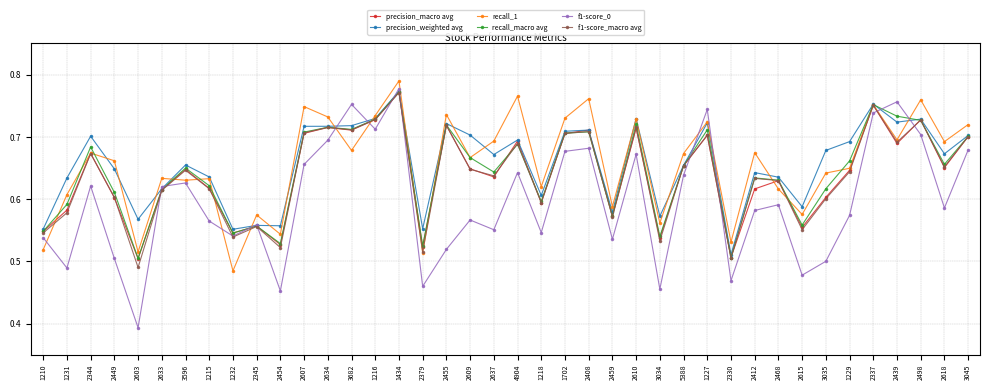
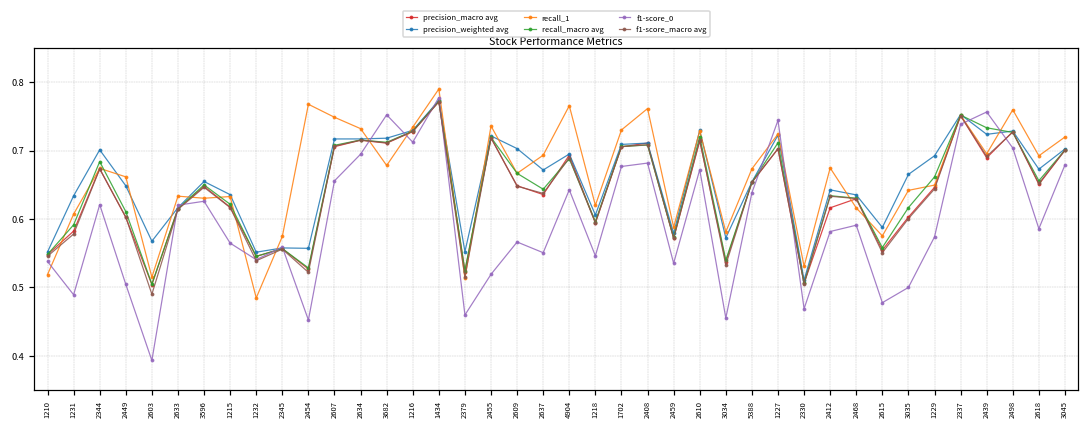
  {
    "precision_macro avg": {
      "1231": 0.58,
      "2412": 0.62
    },
    "precision_weighted avg": {
      "1231": 0.63,
      "2344": 0.70,
      "2449": 0.65,
      "2603": 0.57,
      "3596": 0.65,
      "1232": 0.55,
      "2454": 0.56,
      "2607": 0.72,
      "3682": 0.72,
      "2379": 0.55,
      "2609": 0.70,
      "2637": 0.67,
      "1218": 0.61,
      "2459": 0.58,
      "3034": 0.57,
      "2330": 0.51,
      "2412": 0.64,
      "2468": 0.64,
      "2615": 0.59,
-     "3035": 0.68,
+     "3035": 0.67,
      "1229": 0.69,
      "2439": 0.72,
      "2618": 0.67
    },
    "recall_1": {
      "1210": 0.52,
      "1231": 0.61,
      "2449": 0.66,
      "2603": 0.52,
      "2633": 0.63,
      "3596": 0.63,
      "1232": 0.48,
      "2345": 0.57,
-     "2454": 0.54,
+     "2454": 0.77,
      "2607": 0.75,
      "2634": 0.73,
      "3682": 0.68,
      "1216": 0.73,
      "1434": 0.79,
      "2455": 0.74,
      "2637": 0.69,
      "4904": 0.77,
      "1218": 0.62,
      "1702": 0.73,
      "2408": 0.76,
      "2459": 0.59,
-     "3034": 0.56,
+     "3034": 0.58,
      "5388": 0.67,
      "2330": 0.53,
      "2412": 0.67,
      "2468": 0.62,
      "2615": 0.58,
      "3035": 0.64,
      "2498": 0.76,
      "2618": 0.69,
      "3045": 0.72
    },
    "recall_macro avg": {
      "1231": 0.59,
      "2344": 0.68,
      "2449": 0.61,
      "1215": 0.62,
      "2637": 0.64,
      "2610": 0.72,
      "1227": 0.71,
      "3035": 0.62,
      "1229": 0.66,
      "2439": 0.73
    },
    "f1-score_0": {
      "1210": 0.54,
      "1231": 0.49,
      "2344": 0.62,
      "2449": 0.50,
      "2603": 0.39,
      "3596": 0.63,
      "1215": 0.56,
      "2454": 0.45,
      "2607": 0.66,
      "2634": 0.69,
      "3682": 0.75,
      "1216": 0.71,
      "1434": 0.78,
      "2379": 0.46,
      "2455": 0.52,
      "2609": 0.57,
      "2637": 0.55,
      "4904": 0.64,
      "1218": 0.55,
      "1702": 0.68,
      "2408": 0.68,
      "2459": 0.54,
      "2610": 0.67,
      "3034": 0.46,
      "5388": 0.64,
      "1227": 0.74,
      "2330": 0.47,
      "2412": 0.58,
      "2468": 0.59,
      "2615": 0.48,
      "3035": 0.50,
      "1229": 0.57,
      "2337": 0.74,
      "2439": 0.76,
      "2498": 0.70,
      "2618": 0.59,
      "3045": 0.68
    },
    "f1-score_macro avg": {
      "1231": 0.58,
      "2603": 0.49,
      "2454": 0.52,
      "3034": 0.53
    }
  }
